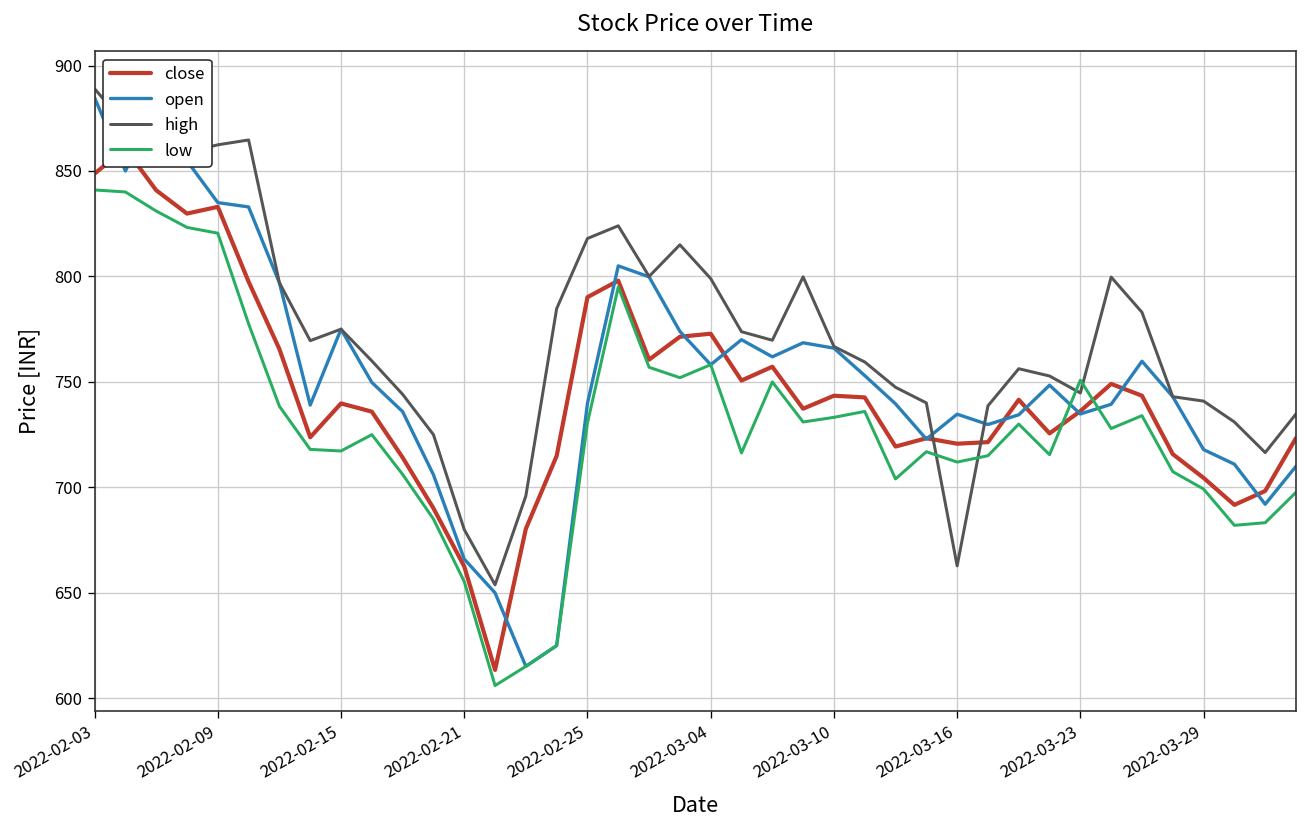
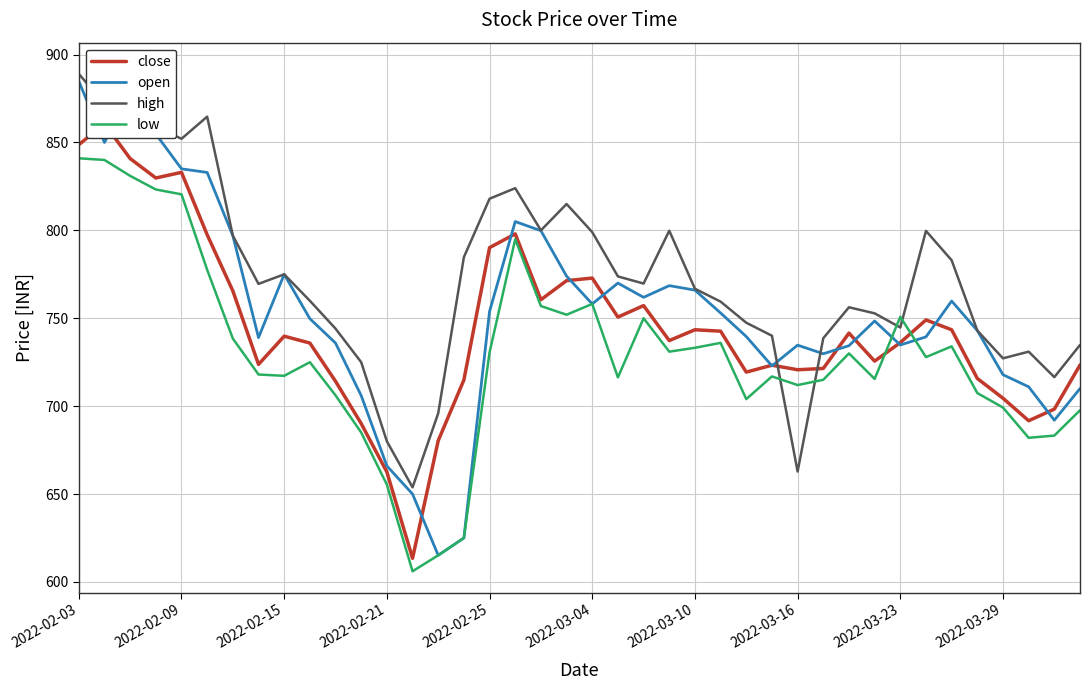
  {
    "close": {
      "2022-02-03": 849,
      "2022-02-09": 833,
      "2022-02-15": 740,
      "2022-02-21": 663,
      "2022-02-25": 790,
      "2022-03-04": 773,
      "2022-03-10": 743,
      "2022-03-16": 721,
      "2022-03-29": 705
    },
    "open": {
      "2022-02-03": 885,
      "2022-02-09": 835,
      "2022-02-21": 666,
-     "2022-02-25": 740,
+     "2022-02-25": 754,
      "2022-03-16": 735,
      "2022-03-29": 718
    },
    "high": {
      "2022-02-03": 889,
-     "2022-02-09": 862,
+     "2022-02-09": 852,
      "2022-02-21": 680,
      "2022-02-25": 818,
      "2022-03-04": 799,
      "2022-03-16": 663,
      "2022-03-23": 745,
-     "2022-03-29": 741
+     "2022-03-29": 727
    },
    "low": {
      "2022-02-03": 841,
      "2022-02-09": 821,
      "2022-02-15": 717,
      "2022-02-21": 655,
      "2022-02-25": 731,
      "2022-03-10": 733,
      "2022-03-16": 712,
      "2022-03-23": 751,
      "2022-03-29": 699
    }
  }
